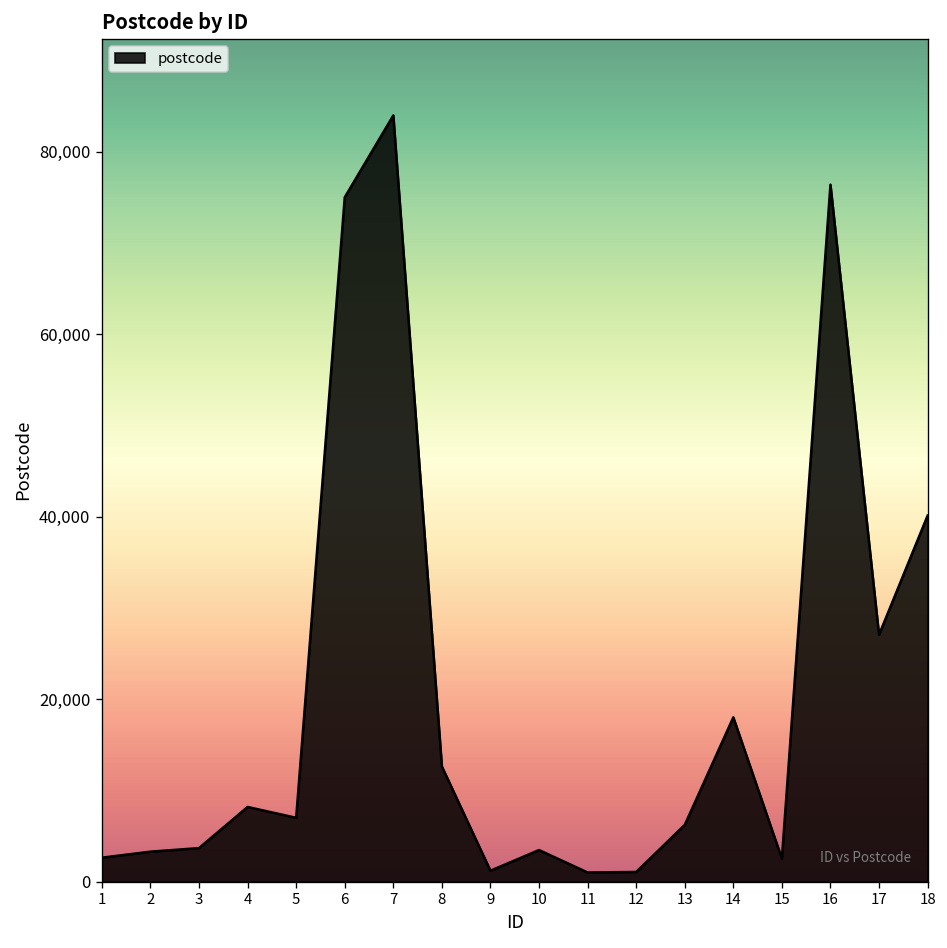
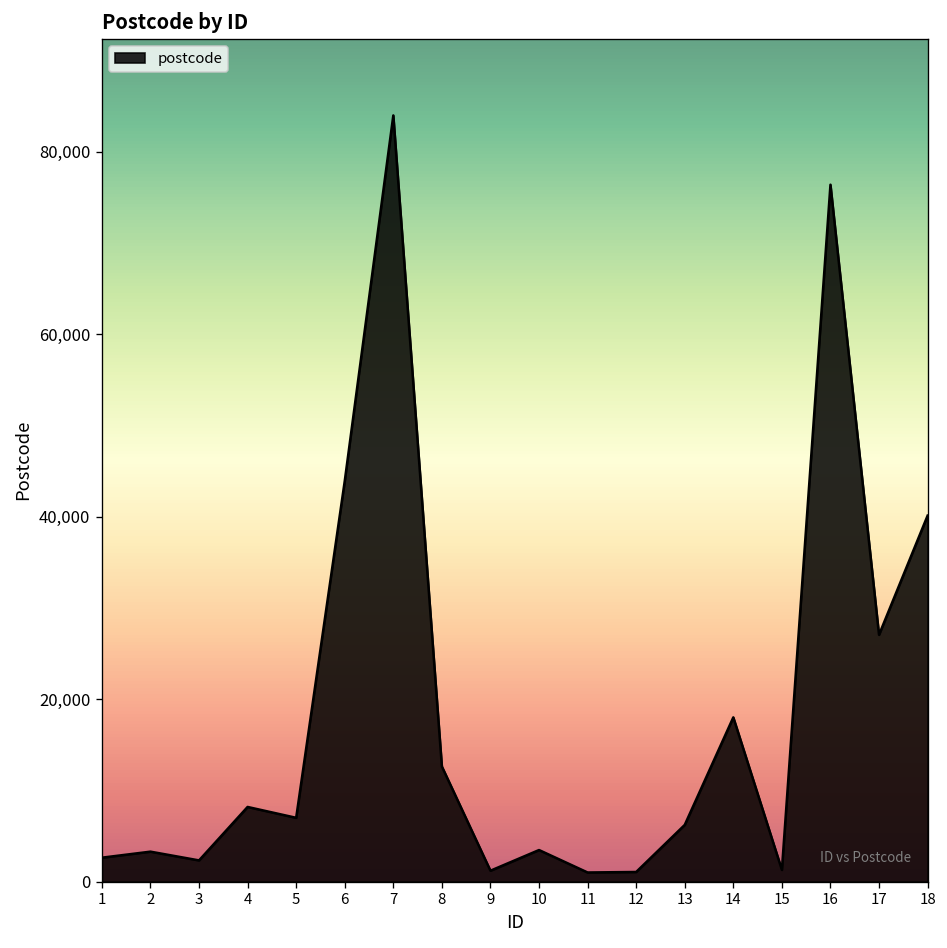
  {
    "1": "3,000",
    "2": "3,000",
-   "3": "4,000",
+   "3": "2,000",
    "4": "8,000",
    "5": "7,000",
-   "6": "75,000",
+   "6": "44,000",
    "7": "84,000",
    "8": "13,000",
    "9": "1,000",
    "10": "3,000",
    "11": "1,000",
    "12": "1,000",
    "13": "6,000",
    "14": "18,000",
-   "15": "3,000",
+   "15": "1,000",
    "16": "76,000",
    "17": "27,000",
    "18": "40,000"
  }
